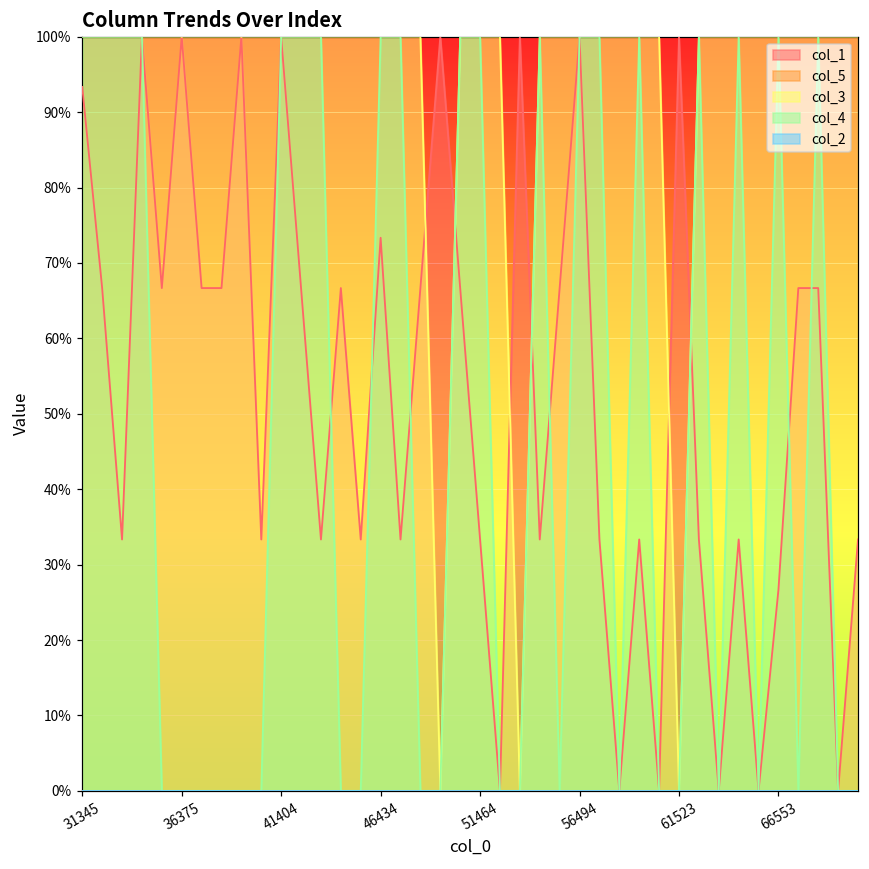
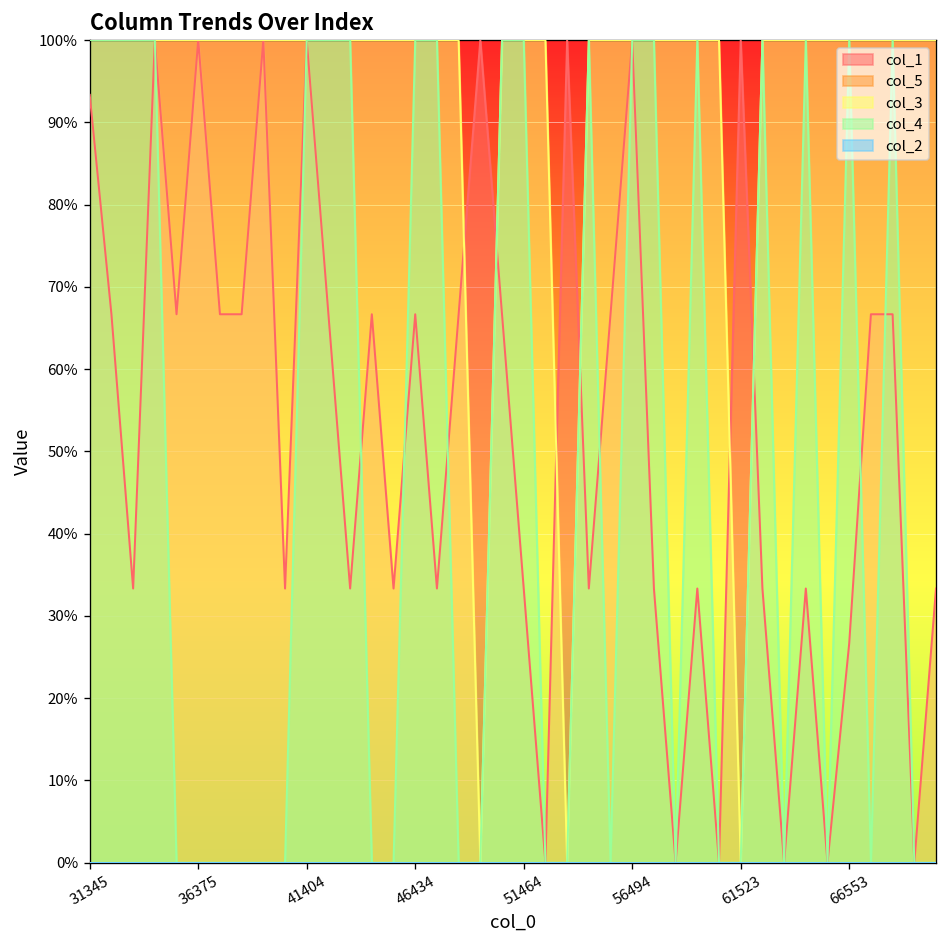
  {
    "col_1": {
      "31345": "93%",
-     "46434": "73%",
+     "46434": "67%",
      "51464": "33%",
      "61523": "100%",
      "66553": "27%"
    },
    "col_2": {
      "31345": "0%",
      "41404": "0%",
      "46434": "0%",
      "51464": "0%",
      "56494": "0%",
      "66553": "0%"
    }
  }
